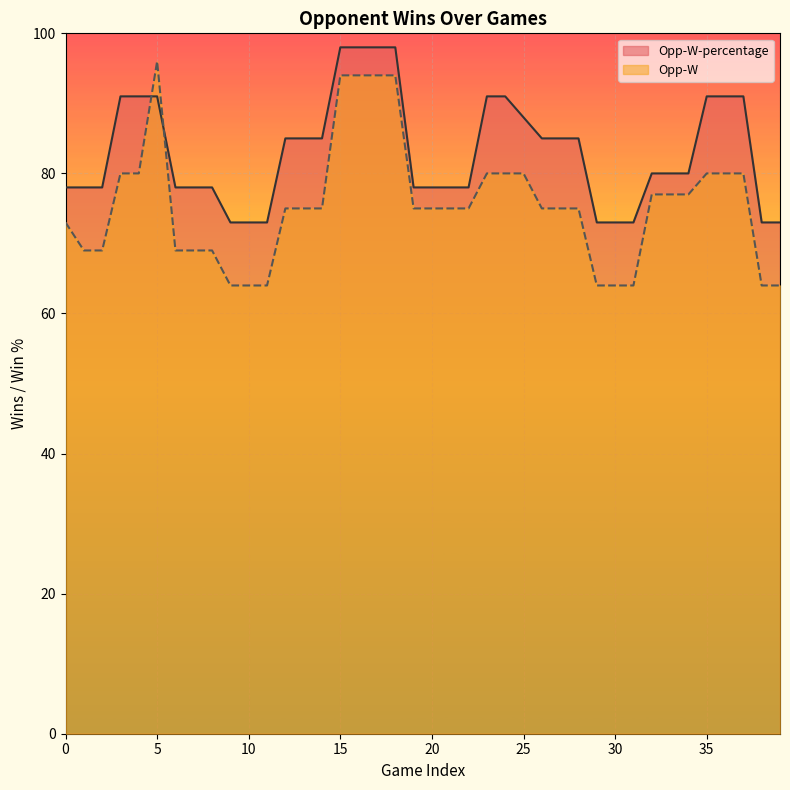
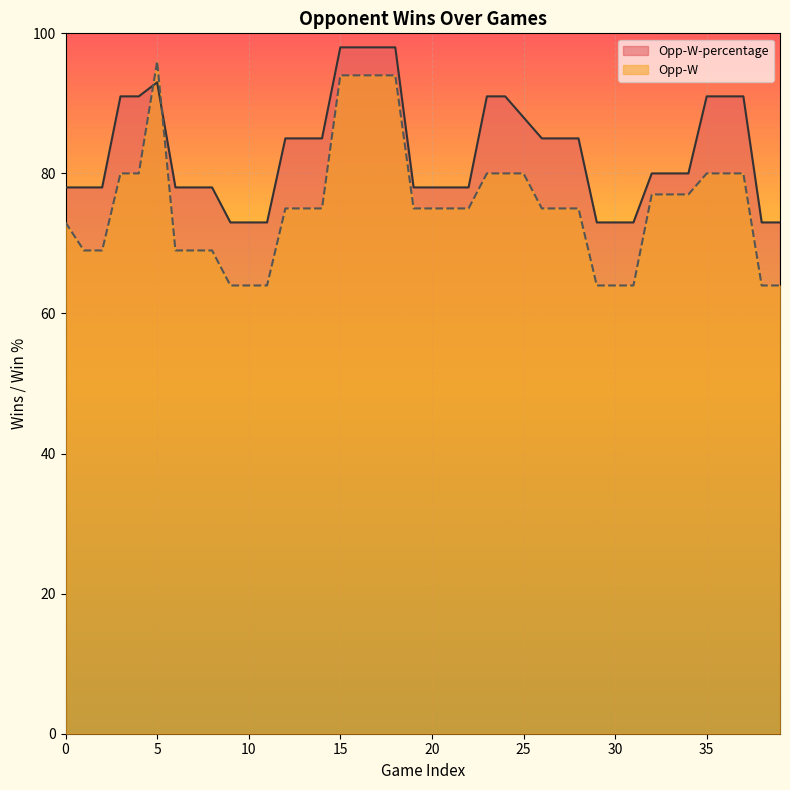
  {
    "Opp-W-percentage": {
      "0": 78,
-     "5": 91,
+     "5": 93,
      "10": 73,
      "15": 98,
      "20": 78,
      "25": 88,
      "30": 73,
      "35": 91
    },
    "Opp-W": {
      "0": 73,
      "5": 96,
      "10": 64,
      "15": 94,
      "20": 75,
      "25": 80,
      "30": 64,
      "35": 80
    }
  }
